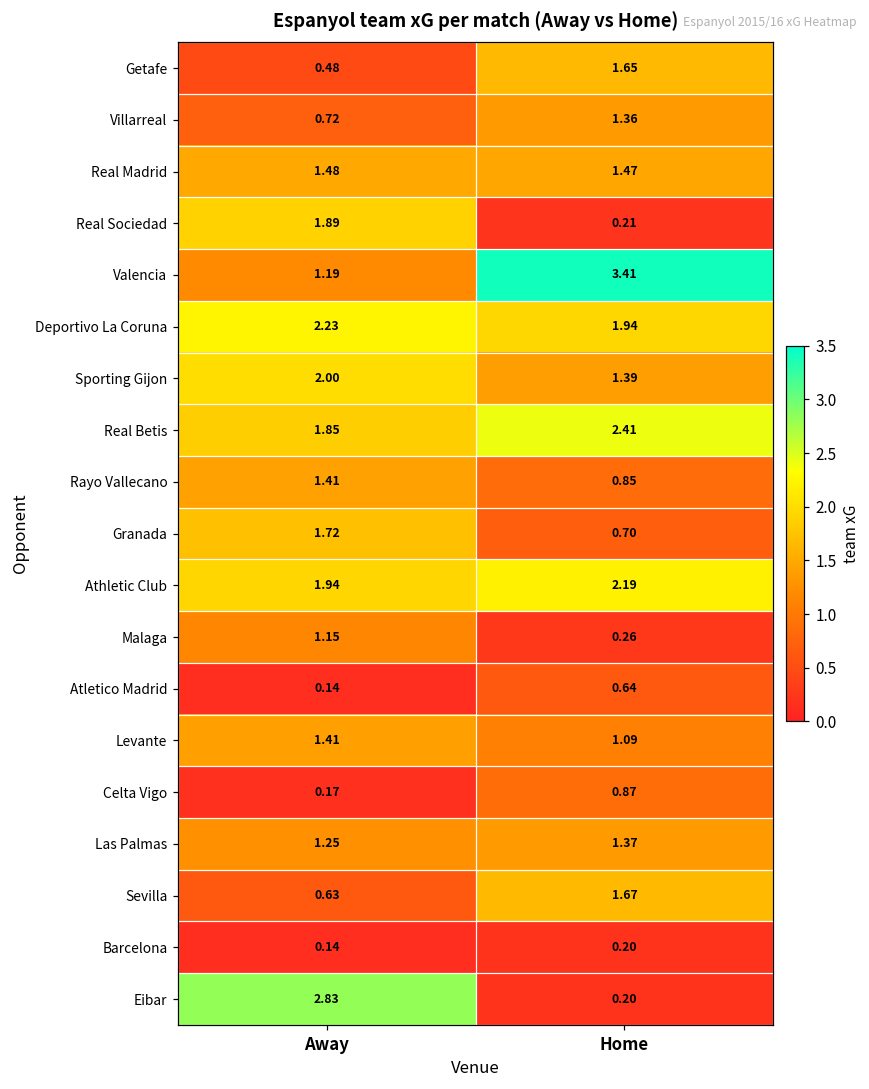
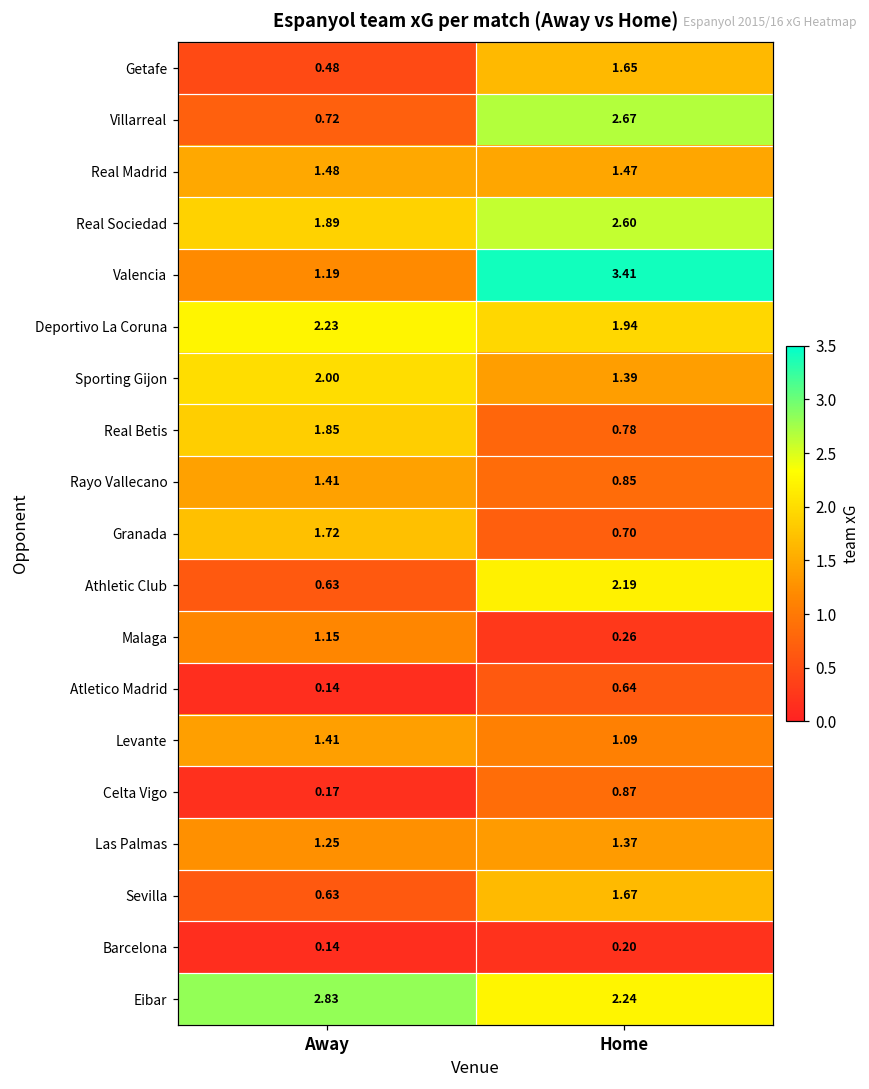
  {
    "Getafe": {
      "Away": 0.48,
      "Home": 1.65
    },
    "Villarreal": {
      "Away": 0.72,
-     "Home": 1.36
+     "Home": 2.67
    },
    "Real Madrid": {
      "Away": 1.48,
      "Home": 1.47
    },
    "Real Sociedad": {
      "Away": 1.89,
-     "Home": 0.21
+     "Home": 2.60
    },
    "Valencia": {
      "Away": 1.19,
      "Home": 3.41
    },
    "Deportivo La Coruna": {
      "Away": 2.23,
      "Home": 1.94
    },
    "Sporting Gijon": {
      "Away": 2.00,
      "Home": 1.39
    },
    "Real Betis": {
      "Away": 1.85,
-     "Home": 2.41
+     "Home": 0.78
    },
    "Rayo Vallecano": {
      "Away": 1.41,
      "Home": 0.85
    },
    "Granada": {
      "Away": 1.72,
      "Home": 0.70
    },
    "Athletic Club": {
-     "Away": 1.94,
+     "Away": 0.63,
      "Home": 2.19
    },
    "Malaga": {
      "Away": 1.15,
      "Home": 0.26
    },
    "Atletico Madrid": {
      "Away": 0.14,
      "Home": 0.64
    },
    "Levante": {
      "Away": 1.41,
      "Home": 1.09
    },
    "Celta Vigo": {
      "Away": 0.17,
      "Home": 0.87
    },
    "Las Palmas": {
      "Away": 1.25,
      "Home": 1.37
    },
    "Sevilla": {
      "Away": 0.63,
      "Home": 1.67
    },
    "Barcelona": {
      "Away": 0.14,
      "Home": 0.20
    },
    "Eibar": {
      "Away": 2.83,
-     "Home": 0.20
+     "Home": 2.24
    }
  }
